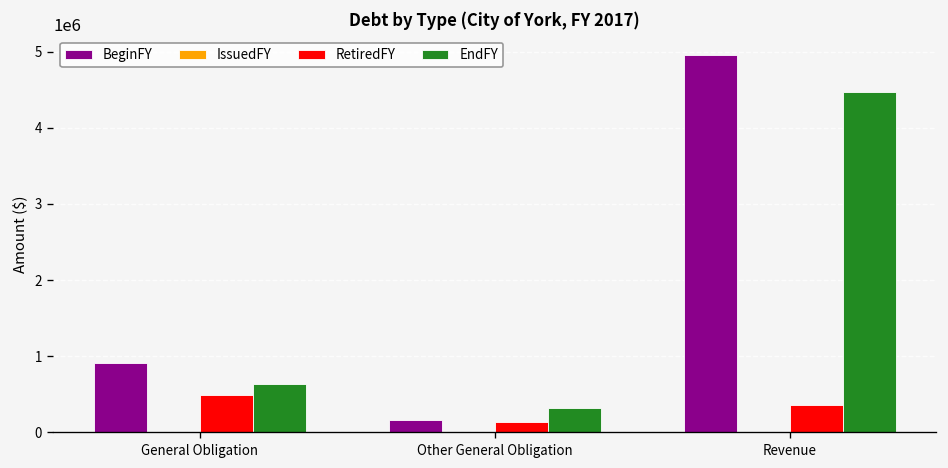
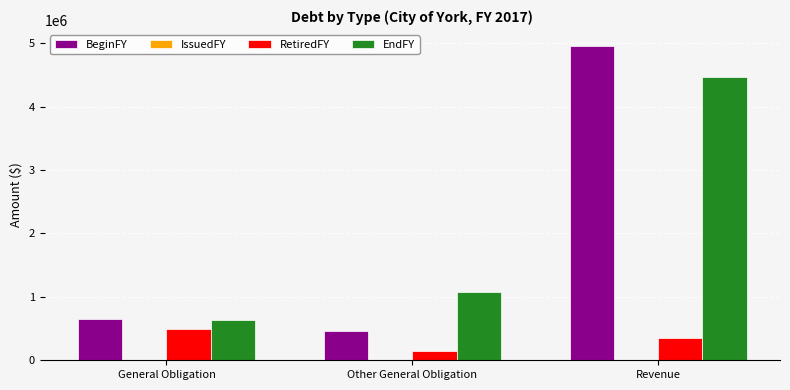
  {
    "BeginFY": {
-     "General Obligation": 900000,
-     "Other General Obligation": 200000,
+     "General Obligation": 600000,
+     "Other General Obligation": 500000,
      "Revenue": 5000000
    },
    "IssuedFY": {
      "General Obligation": 0,
      "Other General Obligation": 0,
      "Revenue": 0
    },
    "RetiredFY": {
      "General Obligation": 500000,
      "Other General Obligation": 100000,
      "Revenue": 400000
    },
    "EndFY": {
      "General Obligation": 600000,
-     "Other General Obligation": 300000,
+     "Other General Obligation": 1100000,
      "Revenue": 4500000
    }
  }
